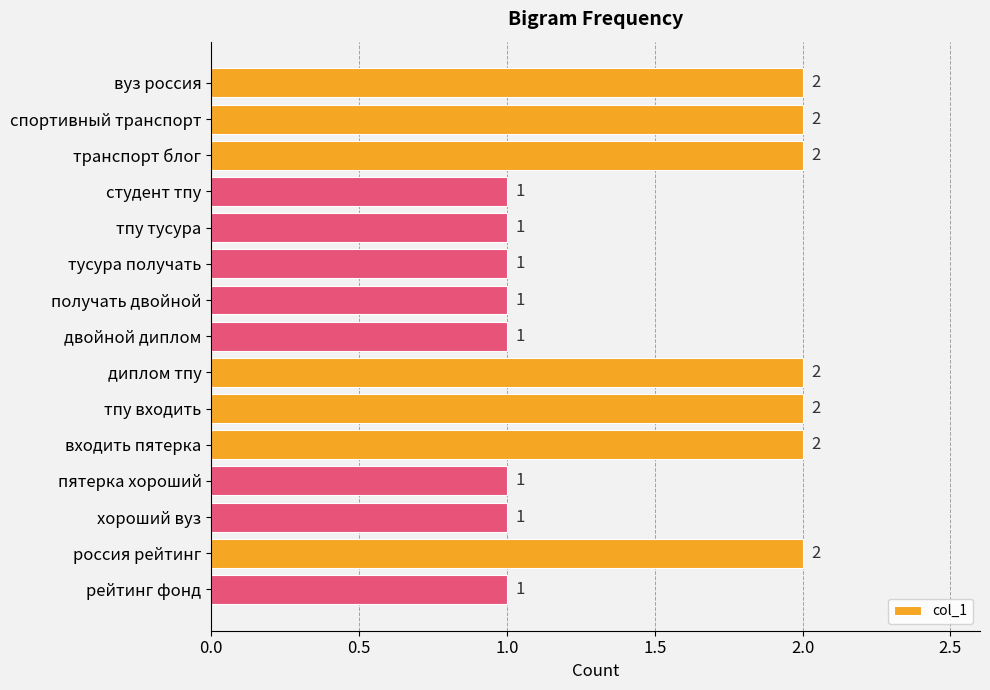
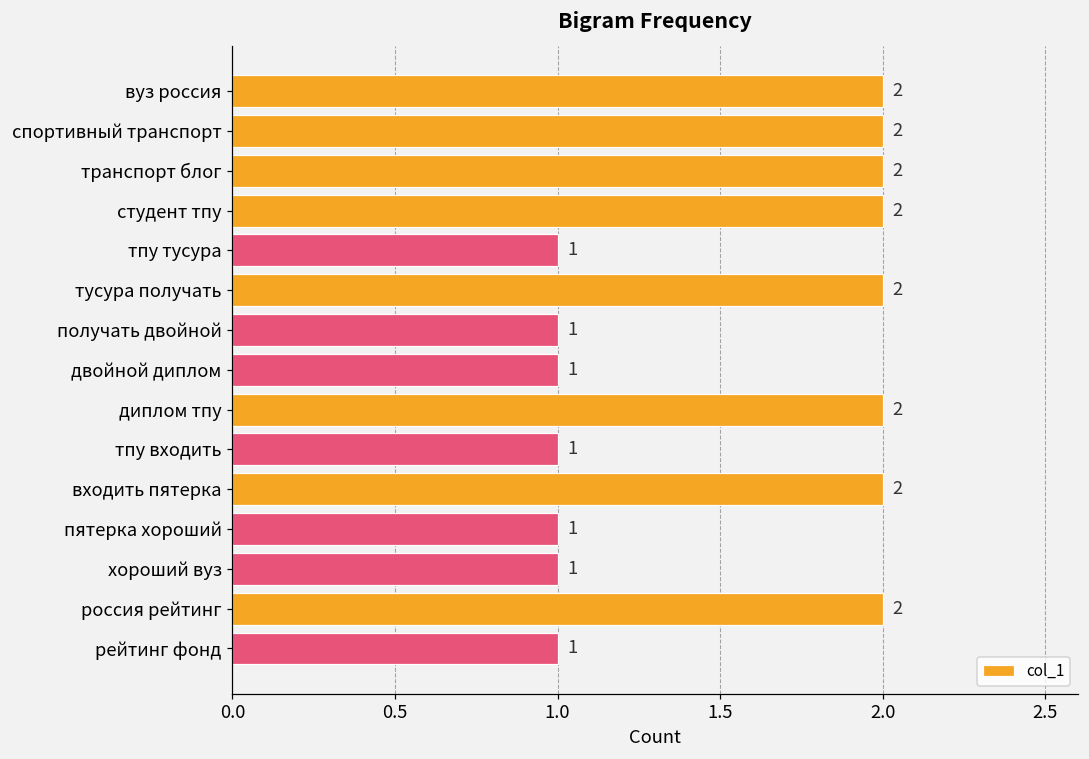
  {
    "вуз россия": 2,
    "спортивный транспорт": 2,
    "транспорт блог": 2,
-   "студент тпу": 1,
+   "студент тпу": 2,
    "тпу тусура": 1,
-   "тусура получать": 1,
+   "тусура получать": 2,
    "получать двойной": 1,
    "двойной диплом": 1,
    "диплом тпу": 2,
-   "тпу входить": 2,
+   "тпу входить": 1,
    "входить пятерка": 2,
    "пятерка хороший": 1,
    "хороший вуз": 1,
    "россия рейтинг": 2,
    "рейтинг фонд": 1
  }
